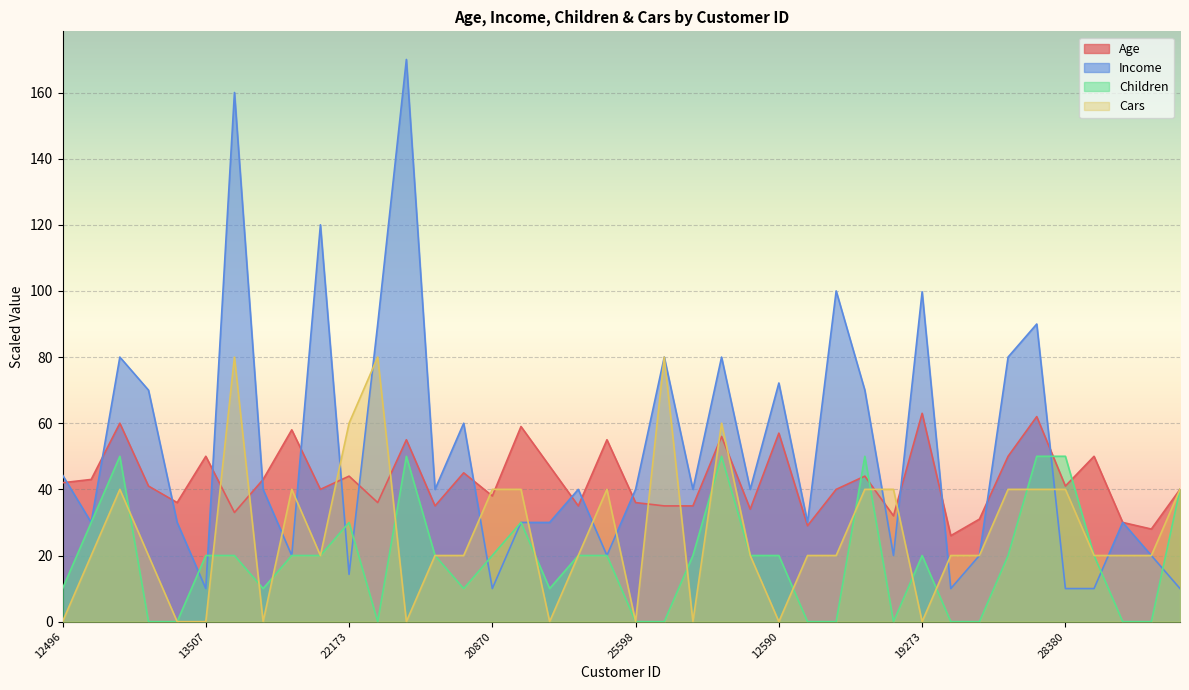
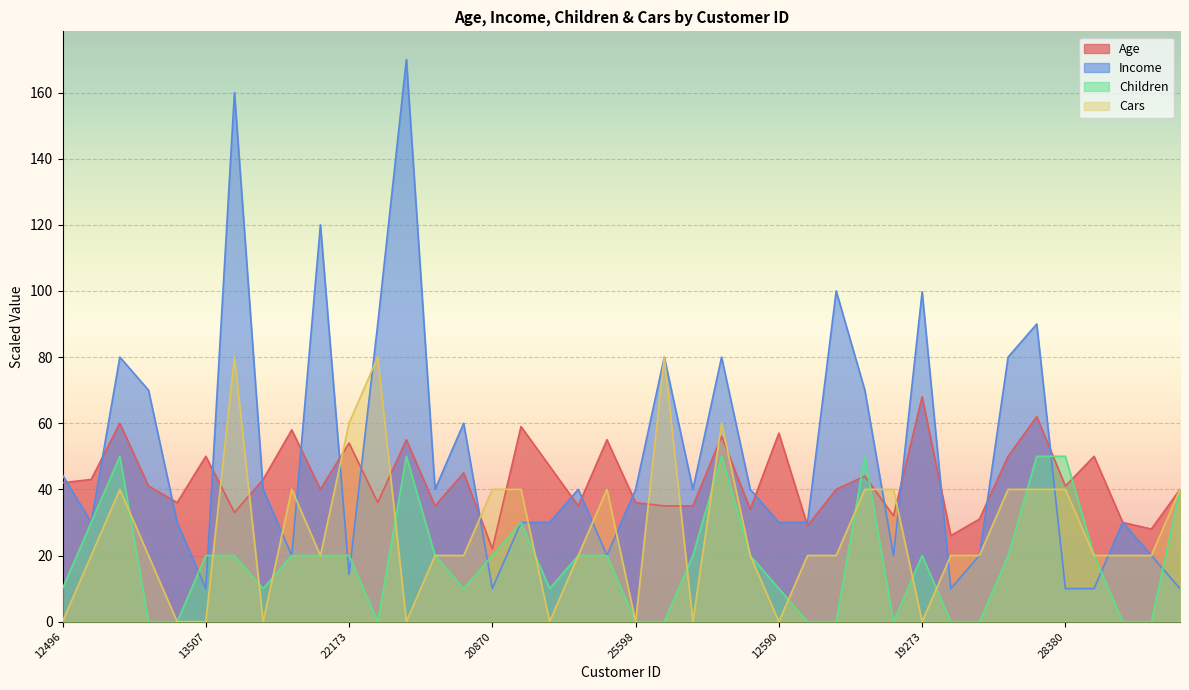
  {
    "Age": {
      "12496": 42,
      "13507": 50,
-     "22173": 44,
-     "20870": 38,
+     "22173": 54,
+     "20870": 22,
      "25598": 36,
      "12590": 57,
-     "19273": 63,
+     "19273": 68,
      "28380": 41
    },
    "Income": {
      "12496": 44,
      "13507": 10,
      "22173": 14,
      "20870": 10,
      "25598": 40,
-     "12590": 72,
+     "12590": 30,
      "19273": 100,
      "28380": 10
    },
    "Children": {
      "12496": 10,
      "13507": 20,
-     "22173": 30,
+     "22173": 20,
      "20870": 20,
-     "12590": 20,
+     "12590": 10,
      "19273": 20,
      "28380": 50
    },
    "Cars": {
      "12496": 0,
      "13507": 0,
      "22173": 60,
      "20870": 40,
      "12590": 0,
      "19273": 0,
      "28380": 40
    }
  }
